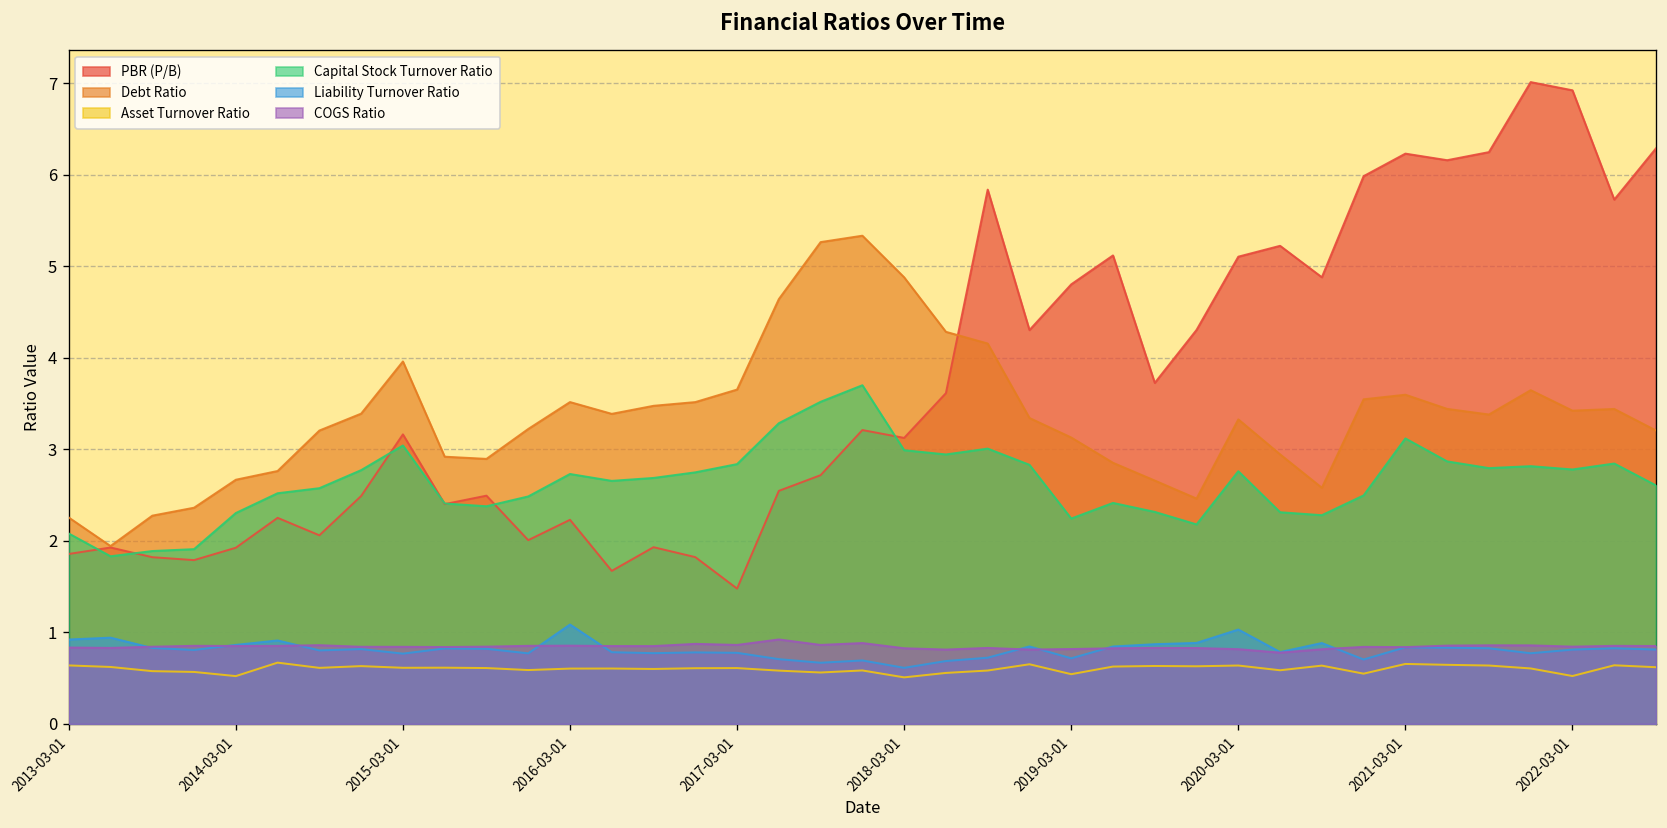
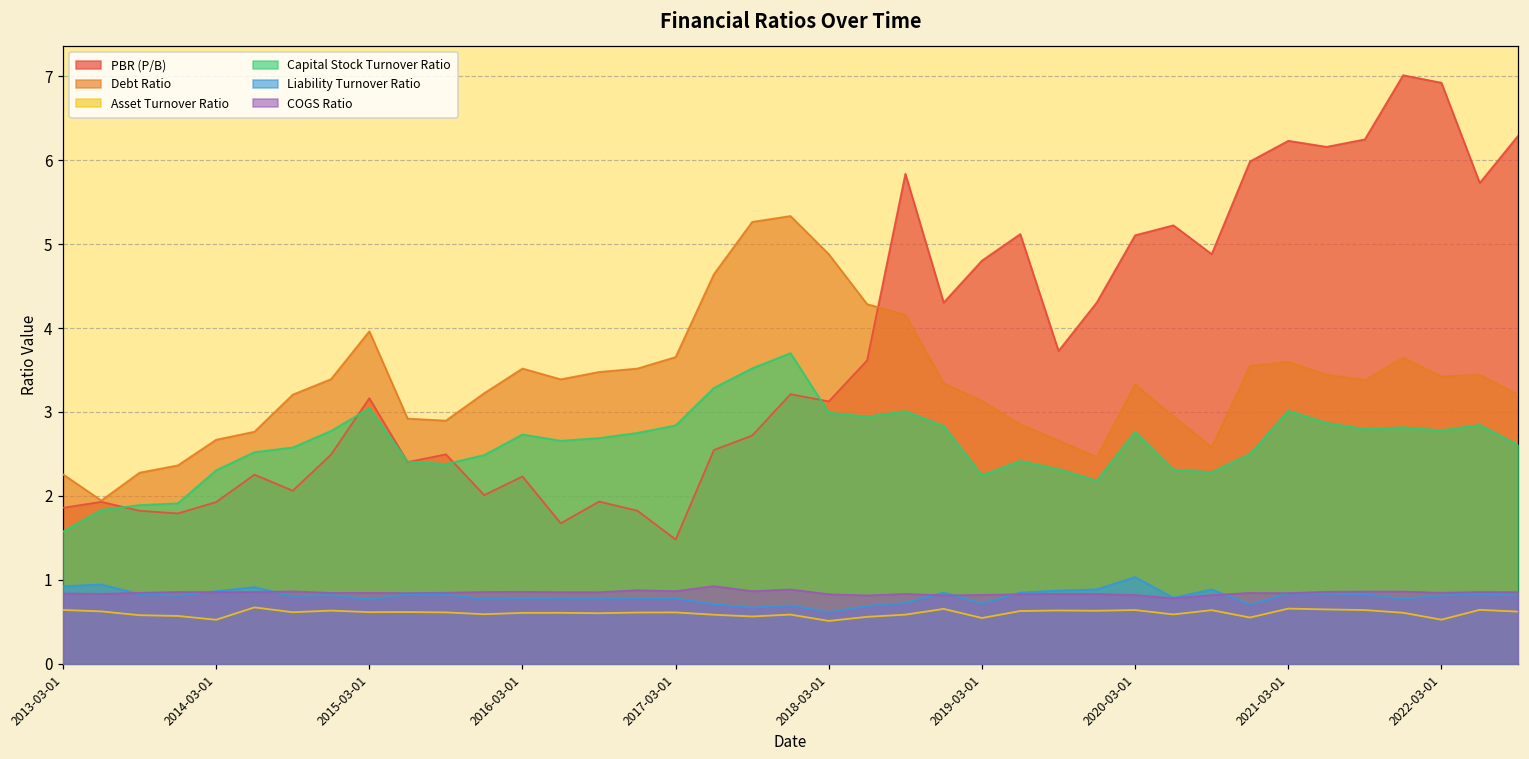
  {
    "Asset Turnover Ratio": {
      "2013-03-01": 0.6,
      "2014-03-01": 0.5,
      "2015-03-01": 0.6,
      "2016-03-01": 0.6,
      "2017-03-01": 0.6,
      "2018-03-01": 0.5,
      "2019-03-01": 0.5,
      "2020-03-01": 0.6,
      "2021-03-01": 0.7,
      "2022-03-01": 0.5
    },
    "Capital Stock Turnover Ratio": {
-     "2013-03-01": 2.1,
+     "2013-03-01": 1.6,
      "2014-03-01": 2.3,
      "2015-03-01": 3.0,
      "2016-03-01": 2.7,
      "2017-03-01": 2.8,
      "2018-03-01": 3.0,
      "2019-03-01": 2.2,
      "2020-03-01": 2.8,
-     "2021-03-01": 3.1,
+     "2021-03-01": 3.0,
      "2022-03-01": 2.8
    },
    "Liability Turnover Ratio": {
      "2013-03-01": 0.9,
      "2015-03-01": 0.8,
-     "2016-03-01": 1.1,
+     "2016-03-01": 0.8,
      "2017-03-01": 0.8,
      "2018-03-01": 0.6,
      "2019-03-01": 0.7,
      "2020-03-01": 1.0
    },
    "COGS Ratio": {
      "2013-03-01": 0.8,
      "2015-03-01": 0.8,
      "2016-03-01": 0.9,
      "2017-03-01": 0.9,
      "2018-03-01": 0.8,
      "2019-03-01": 0.8,
      "2020-03-01": 0.8
    }
  }
